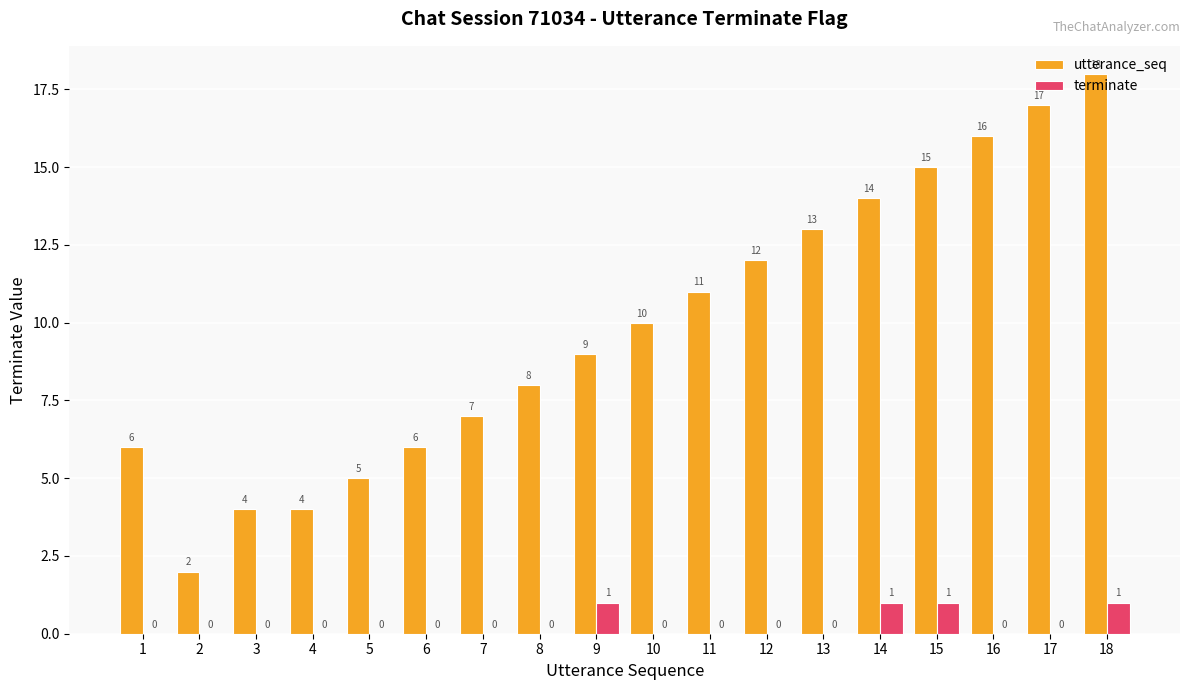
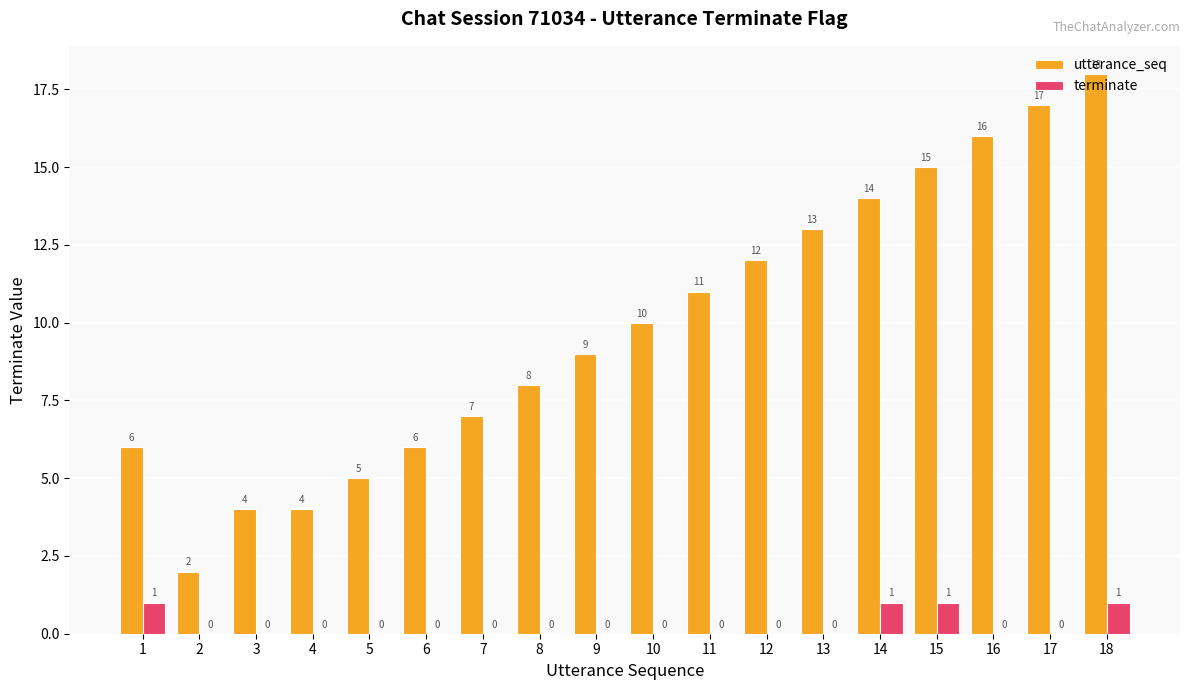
  {
    "utterance_seq": {
      "1": 6,
      "2": 2,
      "3": 4,
      "4": 4,
      "5": 5,
      "6": 6,
      "7": 7,
      "8": 8,
      "9": 9,
      "10": 10,
      "11": 11,
      "12": 12,
      "13": 13,
      "14": 14,
      "15": 15,
      "16": 16,
      "17": 17,
      "18": 18
    },
    "terminate": {
-     "1": 0,
+     "1": 1,
      "2": 0,
      "3": 0,
      "4": 0,
      "5": 0,
      "6": 0,
      "7": 0,
      "8": 0,
-     "9": 1,
+     "9": 0,
      "10": 0,
      "11": 0,
      "12": 0,
      "13": 0,
      "14": 1,
      "15": 1,
      "16": 0,
      "17": 0,
      "18": 1
    }
  }
